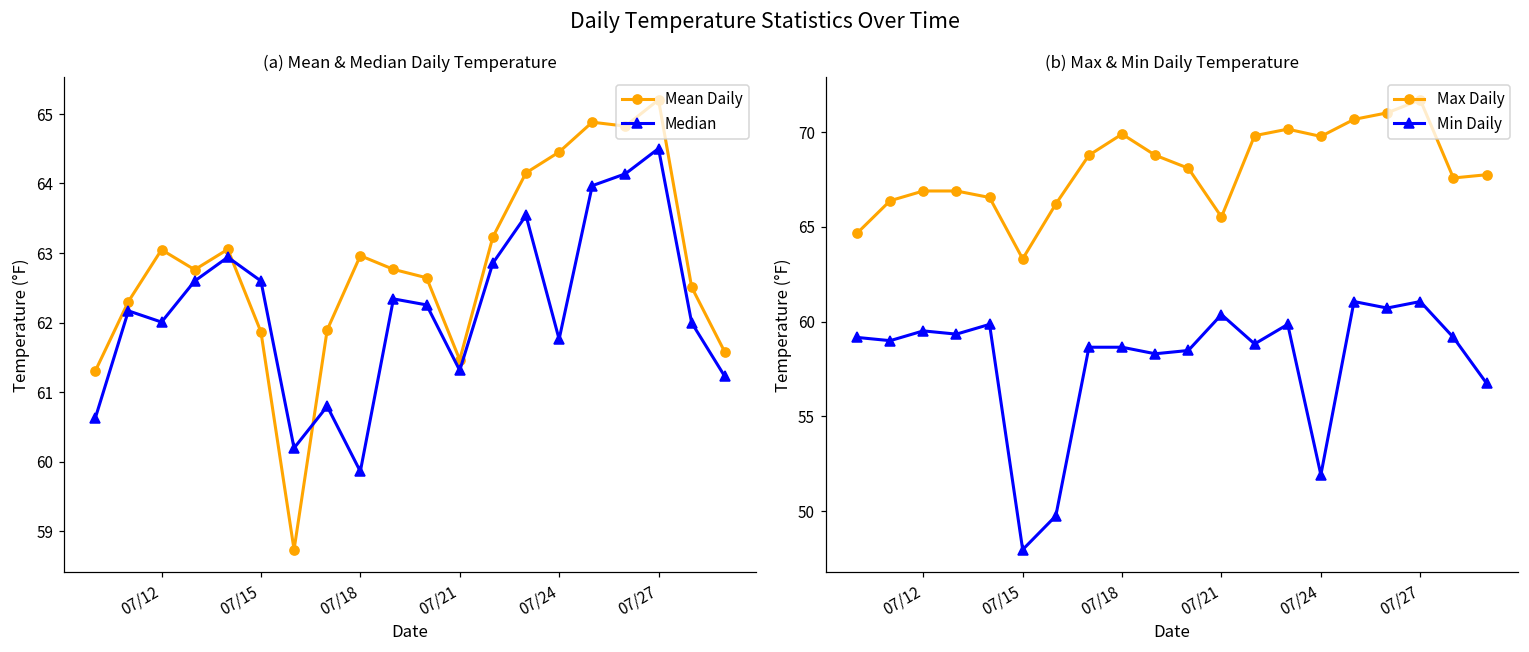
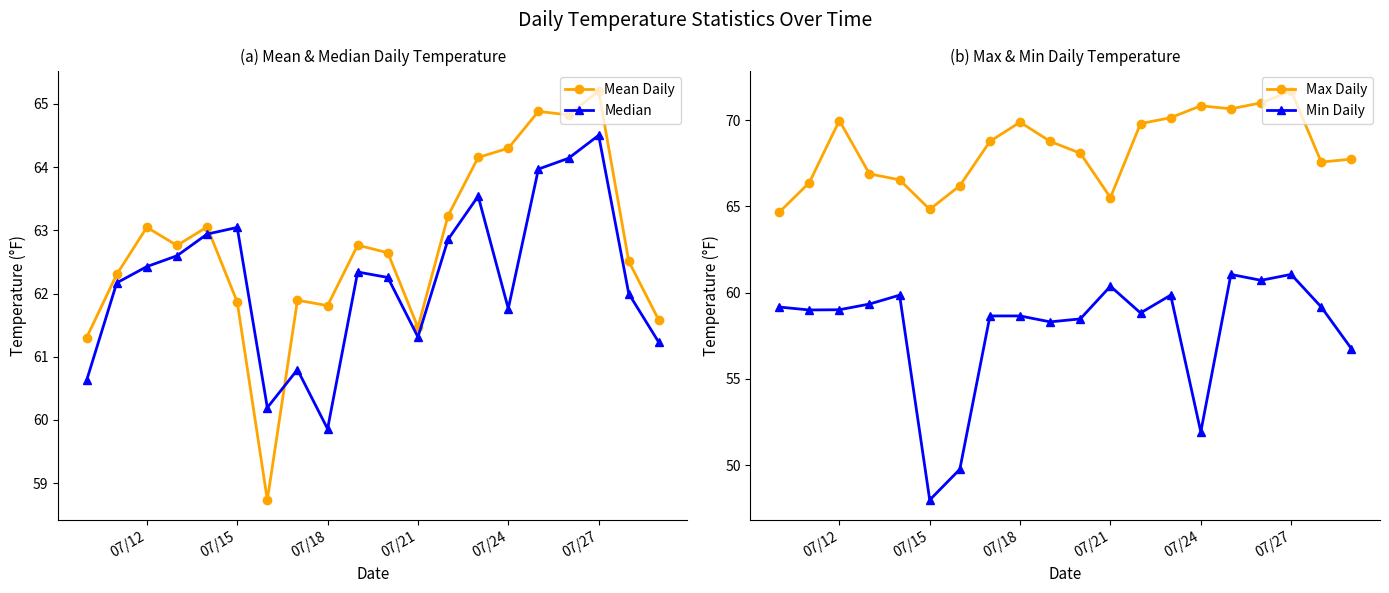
  {
    "(a) Mean & Median Daily Temperature": {
      "Mean Daily": {
        "07/12": 63.0,
        "07/15": 61.9,
-       "07/18": 63.0,
+       "07/18": 61.8,
        "07/21": 61.5,
-       "07/24": 64.5
+       "07/24": 64.3
      },
      "Median": {
-       "07/12": 62.0,
-       "07/15": 62.6,
+       "07/12": 62.4,
+       "07/15": 63.0,
        "07/18": 59.9,
        "07/21": 61.3,
        "07/24": 61.8,
        "07/27": 64.5
      }
    },
    "(b) Max & Min Daily Temperature": {
      "Max Daily": {
-       "07/12": 66.9,
-       "07/15": 63.3,
+       "07/12": 70.0,
+       "07/15": 64.8,
        "07/18": 69.9,
        "07/21": 65.5,
-       "07/24": 69.8
+       "07/24": 70.8
      },
      "Min Daily": {
-       "07/12": 59.5,
+       "07/12": 59.0,
        "07/15": 48.0,
        "07/18": 58.6,
        "07/21": 60.4,
        "07/24": 51.9,
        "07/27": 61.1
      }
    }
  }
